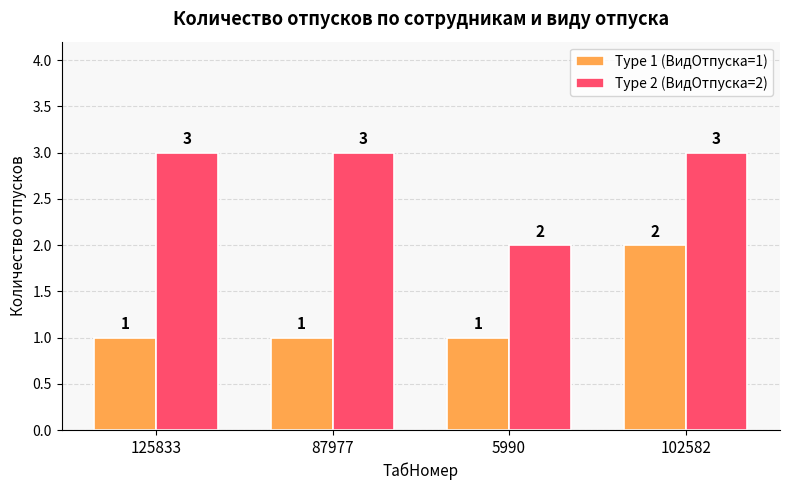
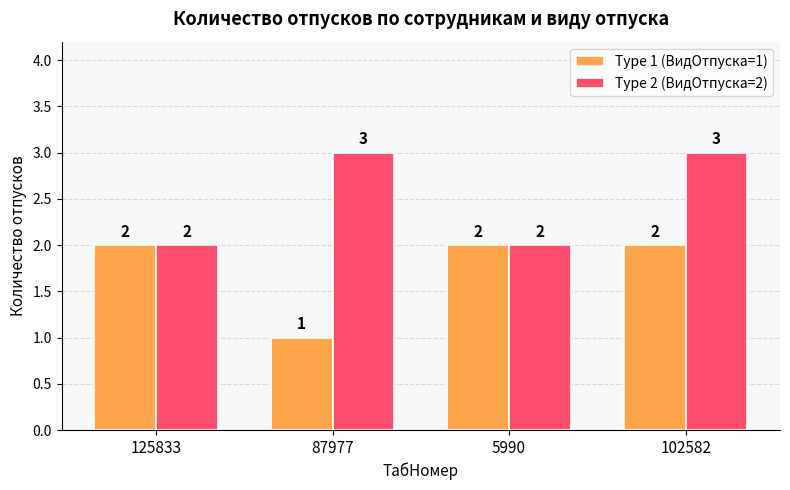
  {
    "Type 1 (ВидОтпуска=1)": {
-     "125833": 1,
+     "125833": 2,
      "87977": 1,
-     "5990": 1,
+     "5990": 2,
      "102582": 2
    },
    "Type 2 (ВидОтпуска=2)": {
-     "125833": 3,
+     "125833": 2,
      "87977": 3,
      "5990": 2,
      "102582": 3
    }
  }
